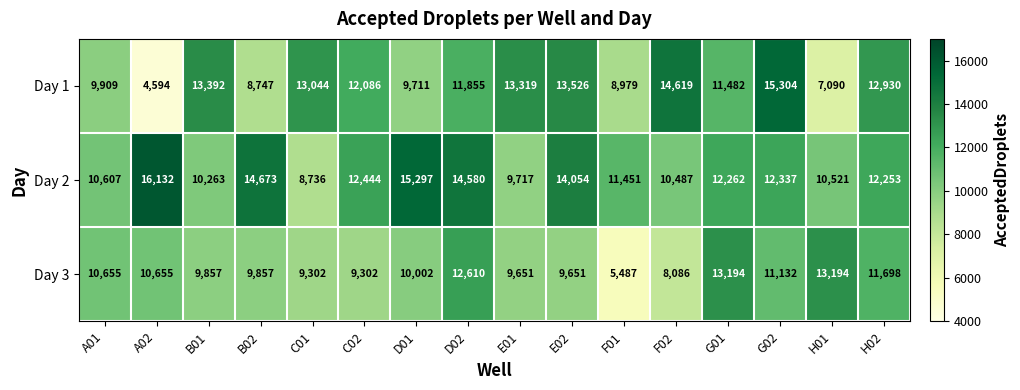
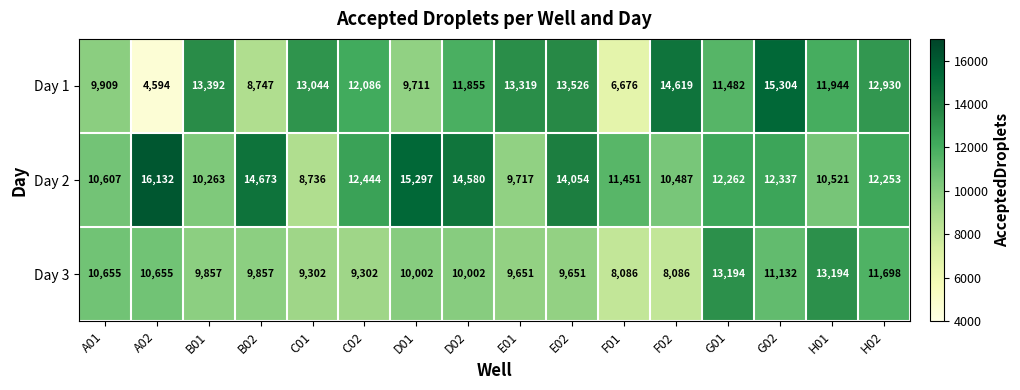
  {
    "Day 1": {
      "A01": "9,909",
      "A02": "4,594",
      "B01": "13,392",
      "B02": "8,747",
      "C01": "13,044",
      "C02": "12,086",
      "D01": "9,711",
      "D02": "11,855",
      "E01": "13,319",
      "E02": "13,526",
-     "F01": "8,979",
+     "F01": "6,676",
      "F02": "14,619",
      "G01": "11,482",
      "G02": "15,304",
-     "H01": "7,090",
+     "H01": "11,944",
      "H02": "12,930"
    },
    "Day 2": {
      "A01": "10,607",
      "A02": "16,132",
      "B01": "10,263",
      "B02": "14,673",
      "C01": "8,736",
      "C02": "12,444",
      "D01": "15,297",
      "D02": "14,580",
      "E01": "9,717",
      "E02": "14,054",
      "F01": "11,451",
      "F02": "10,487",
      "G01": "12,262",
      "G02": "12,337",
      "H01": "10,521",
      "H02": "12,253"
    },
    "Day 3": {
      "A01": "10,655",
      "A02": "10,655",
      "B01": "9,857",
      "B02": "9,857",
      "C01": "9,302",
      "C02": "9,302",
      "D01": "10,002",
-     "D02": "12,610",
+     "D02": "10,002",
      "E01": "9,651",
      "E02": "9,651",
-     "F01": "5,487",
+     "F01": "8,086",
      "F02": "8,086",
      "G01": "13,194",
      "G02": "11,132",
      "H01": "13,194",
      "H02": "11,698"
    }
  }
